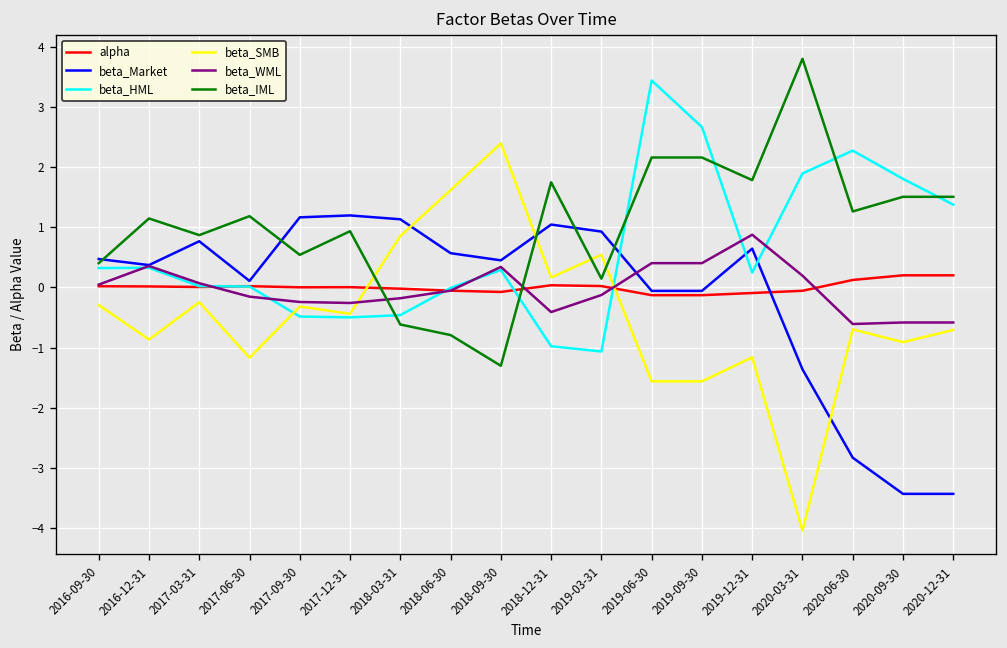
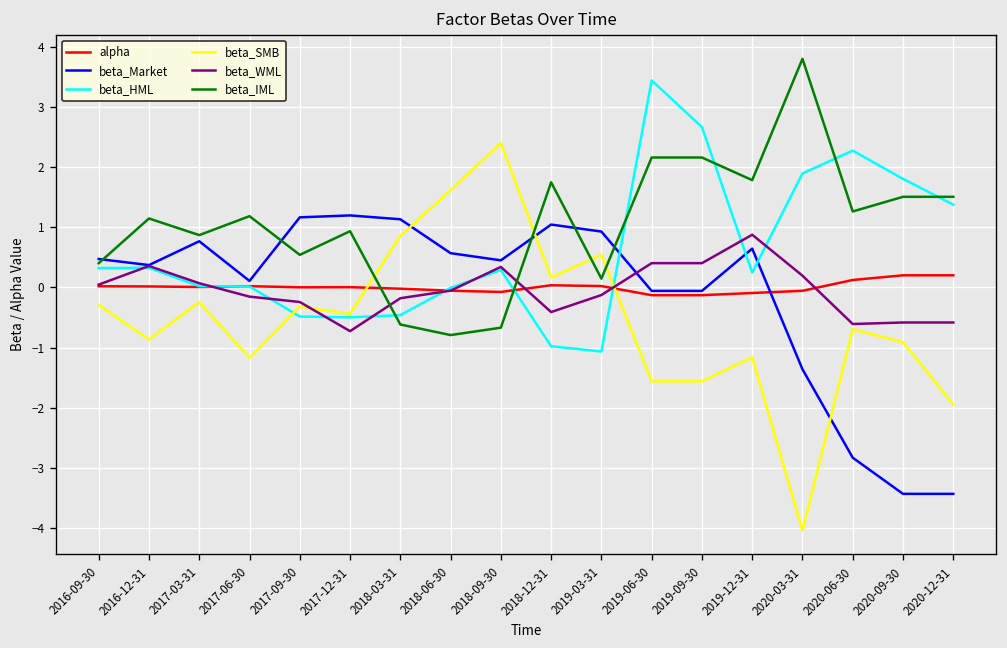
  {
    "alpha": {
      "2016-12-31": 0.0,
      "2017-09-30": 0.0,
      "2017-12-31": 0.0,
      "2018-03-31": 0.0,
      "2018-09-30": -0.1,
      "2018-12-31": 0.0,
      "2019-03-31": 0.0,
      "2019-06-30": -0.1,
      "2019-09-30": -0.1,
      "2019-12-31": -0.1,
      "2020-03-31": -0.1,
      "2020-06-30": 0.1,
      "2020-09-30": 0.2,
      "2020-12-31": 0.2
    },
    "beta_Market": {
      "2016-09-30": 0.5,
      "2017-03-31": 0.8,
      "2017-06-30": 0.1,
      "2017-09-30": 1.2,
      "2017-12-31": 1.2,
      "2018-03-31": 1.1,
      "2018-06-30": 0.6,
      "2018-09-30": 0.5,
      "2018-12-31": 1.0,
      "2019-03-31": 0.9,
      "2019-06-30": -0.1,
      "2019-09-30": -0.1,
      "2019-12-31": 0.6,
      "2020-03-31": -1.4,
      "2020-06-30": -2.8,
      "2020-09-30": -3.4,
      "2020-12-31": -3.4
    },
    "beta_HML": {
      "2016-09-30": 0.3,
      "2017-09-30": -0.5,
      "2017-12-31": -0.5,
      "2018-03-31": -0.5,
      "2018-09-30": 0.3,
      "2018-12-31": -1.0,
      "2019-03-31": -1.1,
      "2019-06-30": 3.4,
      "2019-09-30": 2.7,
      "2019-12-31": 0.2,
      "2020-03-31": 1.9,
      "2020-06-30": 2.3,
      "2020-09-30": 1.8,
      "2020-12-31": 1.4
    },
    "beta_SMB": {
      "2016-09-30": -0.3,
      "2016-12-31": -0.9,
      "2017-03-31": -0.2,
      "2017-06-30": -1.2,
      "2017-09-30": -0.3,
      "2017-12-31": -0.4,
      "2018-03-31": 0.9,
      "2018-06-30": 1.6,
      "2018-09-30": 2.4,
      "2018-12-31": 0.2,
      "2019-03-31": 0.5,
      "2019-06-30": -1.6,
      "2019-09-30": -1.6,
      "2019-12-31": -1.2,
      "2020-03-31": -4.0,
      "2020-06-30": -0.7,
      "2020-09-30": -0.9,
-     "2020-12-31": -0.7
+     "2020-12-31": -1.9
    },
    "beta_WML": {
      "2017-06-30": -0.2,
      "2017-09-30": -0.2,
-     "2017-12-31": -0.3,
+     "2017-12-31": -0.7,
      "2018-03-31": -0.2,
      "2018-09-30": 0.3,
      "2018-12-31": -0.4,
      "2019-03-31": -0.1,
      "2019-06-30": 0.4,
      "2019-09-30": 0.4,
      "2019-12-31": 0.9,
      "2020-03-31": 0.2,
      "2020-06-30": -0.6,
      "2020-09-30": -0.6,
      "2020-12-31": -0.6
    },
    "beta_IML": {
      "2016-09-30": 0.4,
      "2016-12-31": 1.1,
      "2017-03-31": 0.9,
      "2017-06-30": 1.2,
      "2017-09-30": 0.5,
      "2017-12-31": 0.9,
      "2018-03-31": -0.6,
      "2018-06-30": -0.8,
-     "2018-09-30": -1.3,
+     "2018-09-30": -0.7,
      "2018-12-31": 1.7,
      "2019-03-31": 0.1,
      "2019-06-30": 2.2,
      "2019-09-30": 2.2,
      "2019-12-31": 1.8,
      "2020-03-31": 3.8,
      "2020-06-30": 1.3,
      "2020-09-30": 1.5,
      "2020-12-31": 1.5
    }
  }
